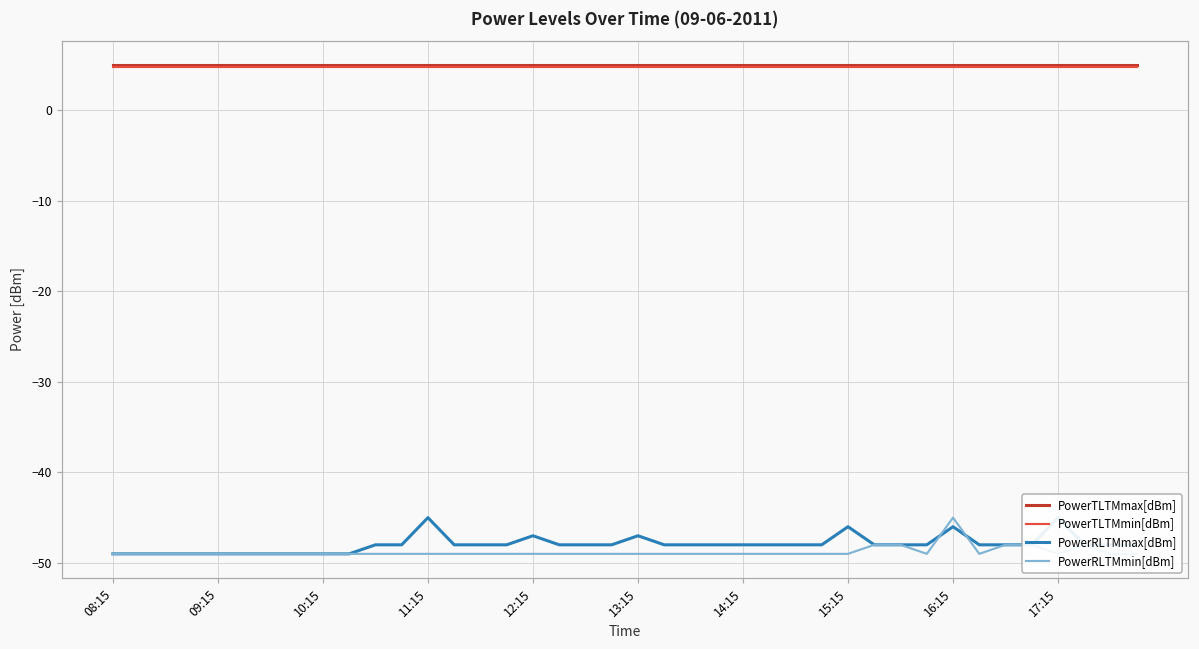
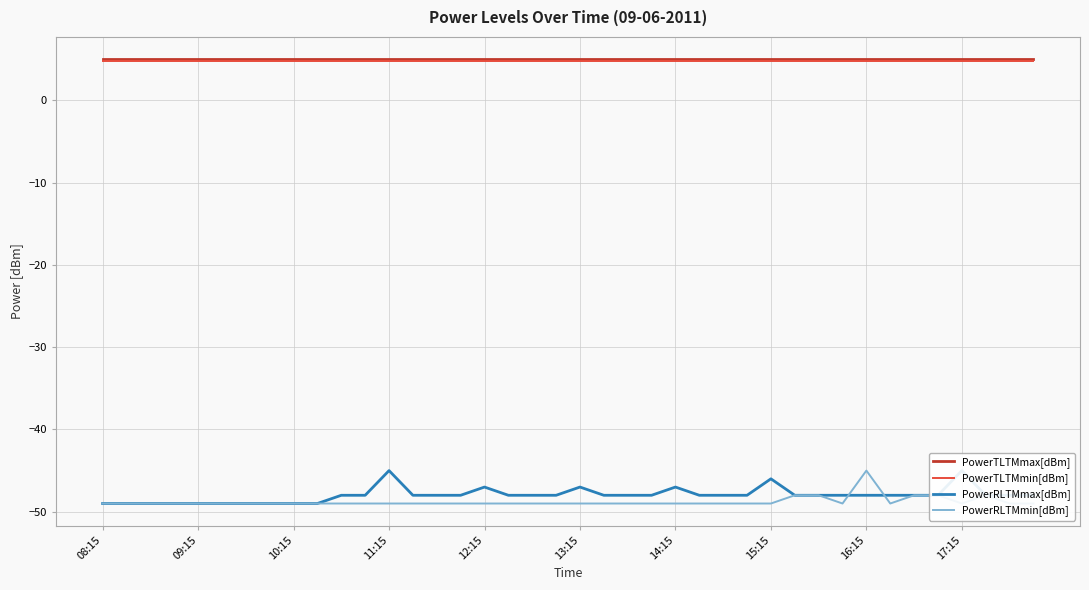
  {
    "PowerRLTMmax[dBm]": {
      "11:15": -45,
      "12:15": -47,
      "13:15": -47,
-     "14:15": -48,
+     "14:15": -47,
      "15:15": -46,
-     "16:15": -46
+     "16:15": -48
    },
    "PowerRLTMmin[dBm]": {
      "11:15": -49,
      "12:15": -49,
      "13:15": -49,
      "14:15": -49,
      "15:15": -49,
      "16:15": -45
    }
  }
